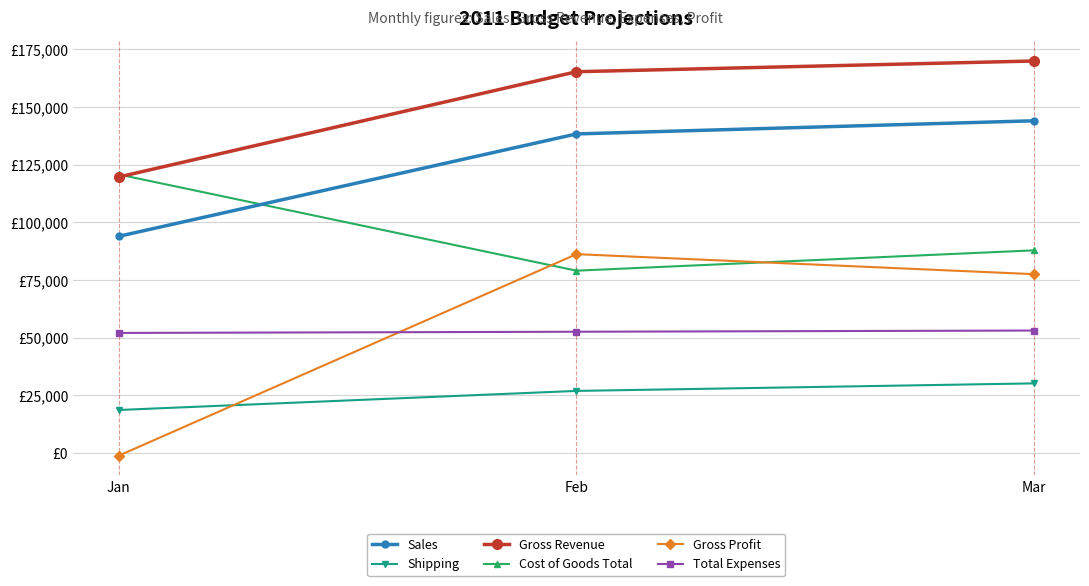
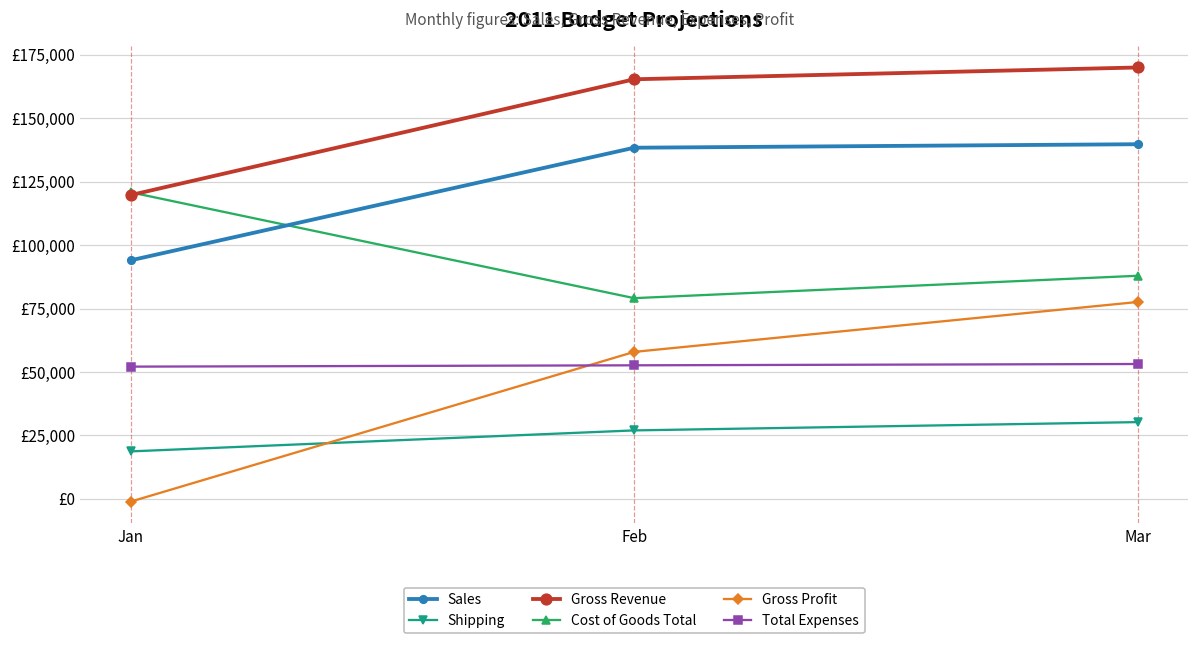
  {
    "Sales": {
      "Jan": "£94,000",
      "Feb": "£138,000",
-     "Mar": "£144,000"
+     "Mar": "£140,000"
    },
    "Gross Revenue": {
      "Feb": "£165,000",
      "Mar": "£170,000"
    },
    "Gross Profit": {
      "Jan": "£-1,000",
-     "Feb": "£86,000",
+     "Feb": "£58,000",
      "Mar": "£78,000"
    },
    "Total Expenses": {
      "Jan": "£52,000",
      "Feb": "£53,000",
      "Mar": "£53,000"
    }
  }
